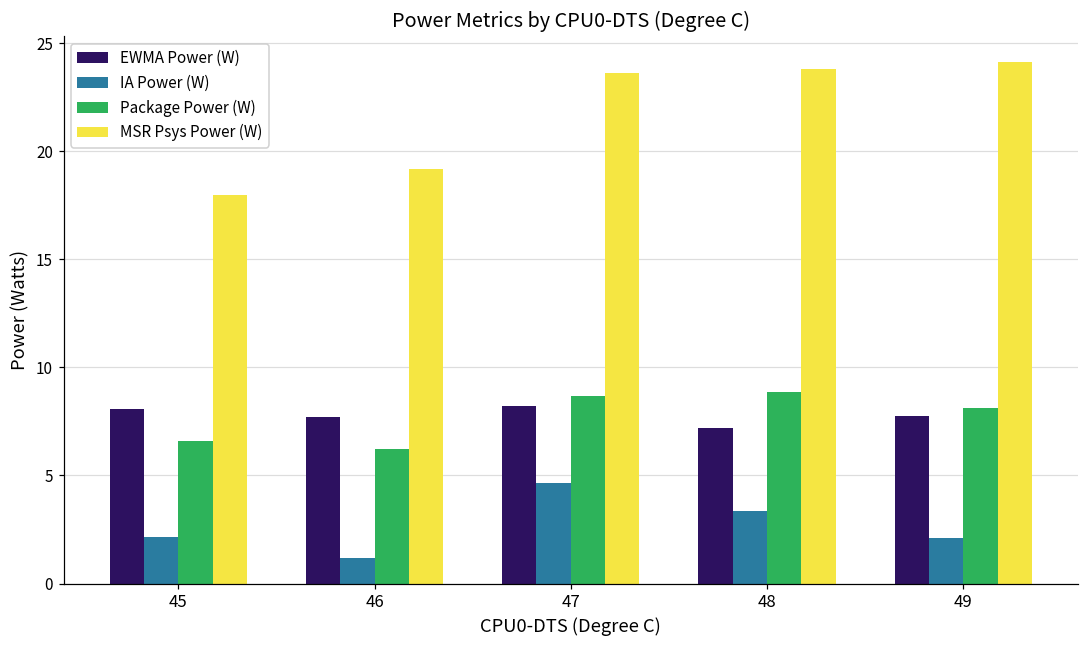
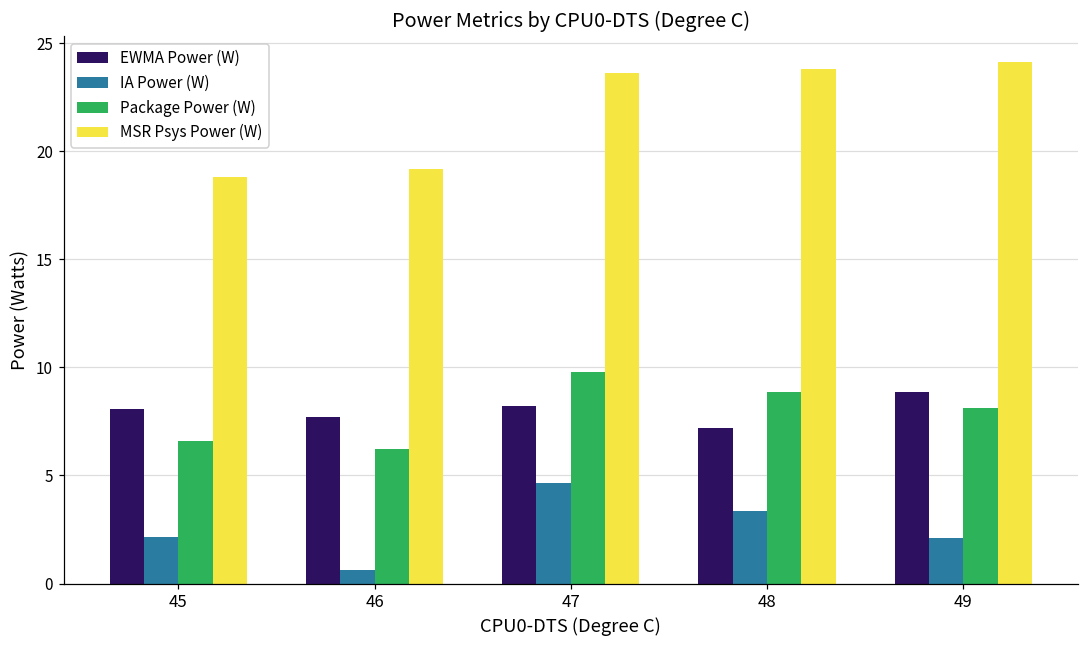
  {
    "EWMA Power (W)": {
      "45": 8.1,
      "46": 7.7,
      "47": 8.2,
      "48": 7.2,
-     "49": 7.8
+     "49": 8.8
    },
    "IA Power (W)": {
      "45": 2.1,
-     "46": 1.2,
+     "46": 0.6,
      "47": 4.7,
      "48": 3.4,
      "49": 2.1
    },
    "Package Power (W)": {
      "45": 6.6,
      "46": 6.2,
-     "47": 8.7,
+     "47": 9.8,
      "48": 8.8,
      "49": 8.1
    },
    "MSR Psys Power (W)": {
-     "45": 18.0,
+     "45": 18.8,
      "46": 19.2,
      "47": 23.6,
      "48": 23.8,
      "49": 24.1
    }
  }
